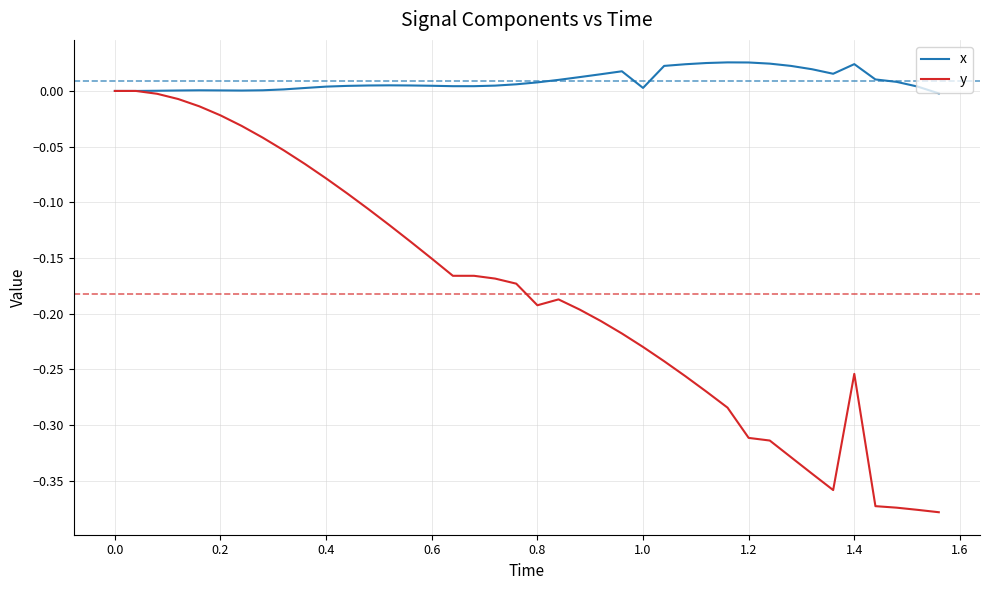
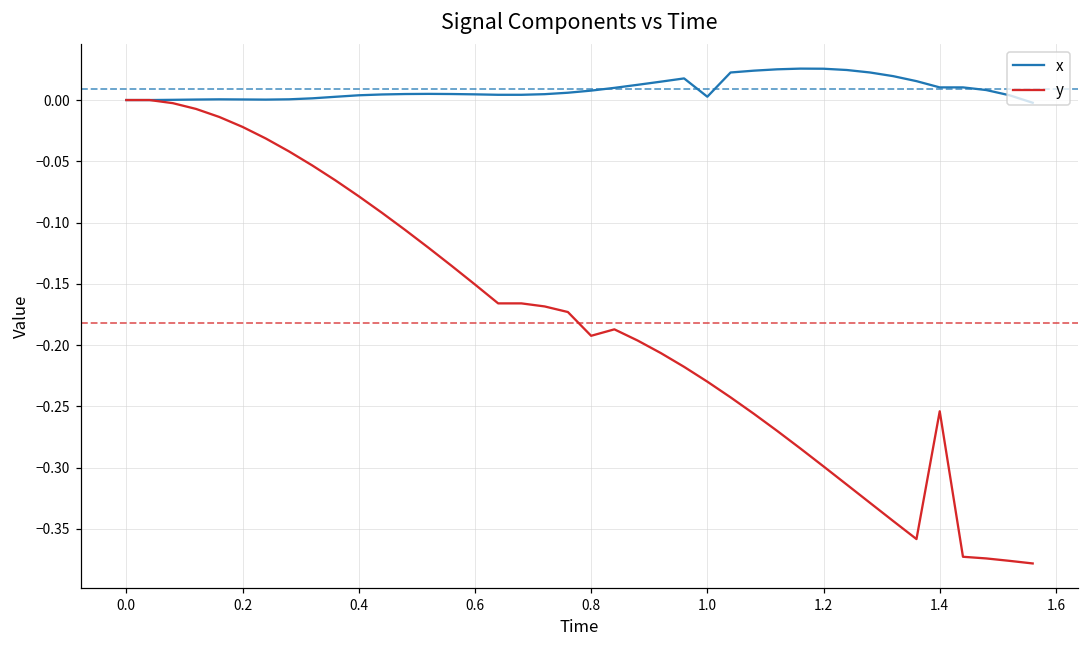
  {
    "x": {
      "0.2": 0.000,
      "0.4": 0.004,
      "0.6": 0.005,
      "0.8": 0.008,
      "1.0": 0.003,
      "1.2": 0.026,
-     "1.4": 0.024
+     "1.4": 0.010
    },
    "y": {
      "0.2": -0.022,
      "0.4": -0.079,
      "0.6": -0.150,
      "0.8": -0.192,
      "1.0": -0.230,
-     "1.2": -0.311,
+     "1.2": -0.299,
      "1.4": -0.254
    }
  }
